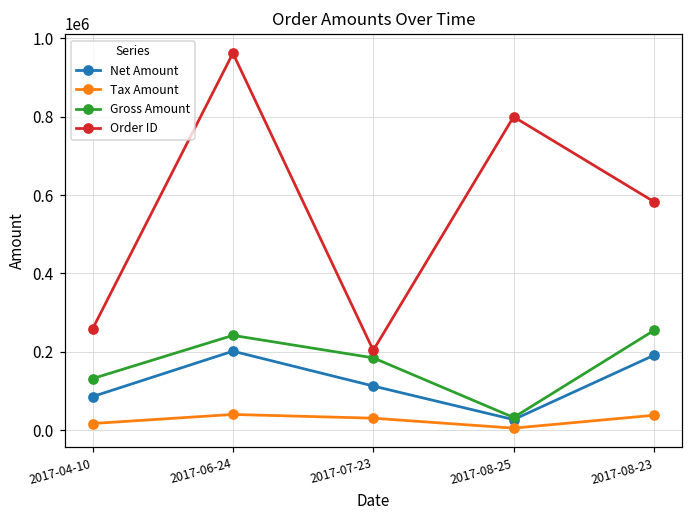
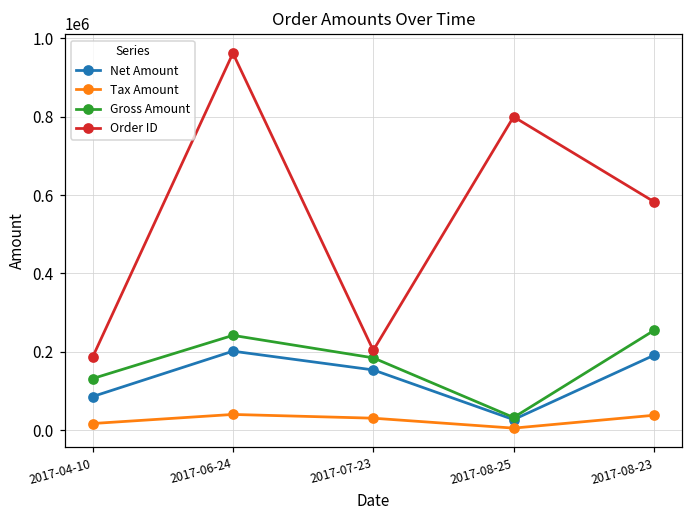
  {
    "Net Amount": {
      "2017-04-10": 90000,
      "2017-06-24": 200000,
-     "2017-07-23": 110000,
+     "2017-07-23": 150000,
      "2017-08-23": 190000
    },
    "Tax Amount": {
      "2017-04-10": 20000,
      "2017-06-24": 40000,
      "2017-07-23": 30000,
      "2017-08-25": 10000,
      "2017-08-23": 40000
    },
    "Gross Amount": {
      "2017-04-10": 130000,
      "2017-06-24": 240000,
      "2017-07-23": 180000,
      "2017-08-23": 250000
    },
    "Order ID": {
-     "2017-04-10": 260000,
+     "2017-04-10": 190000,
      "2017-06-24": 960000,
      "2017-07-23": 200000,
      "2017-08-25": 800000,
      "2017-08-23": 580000
    }
  }
